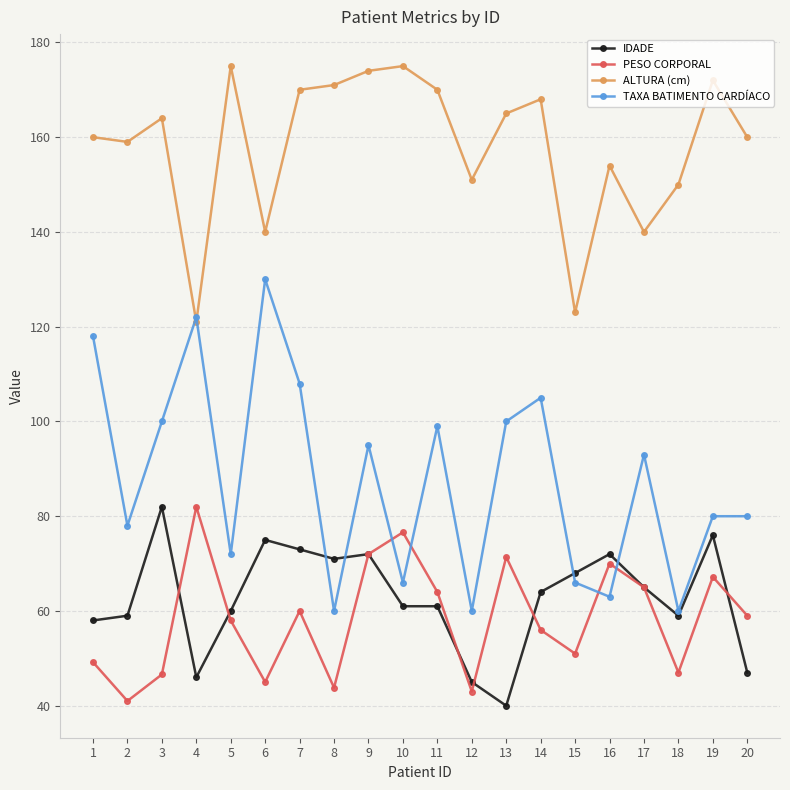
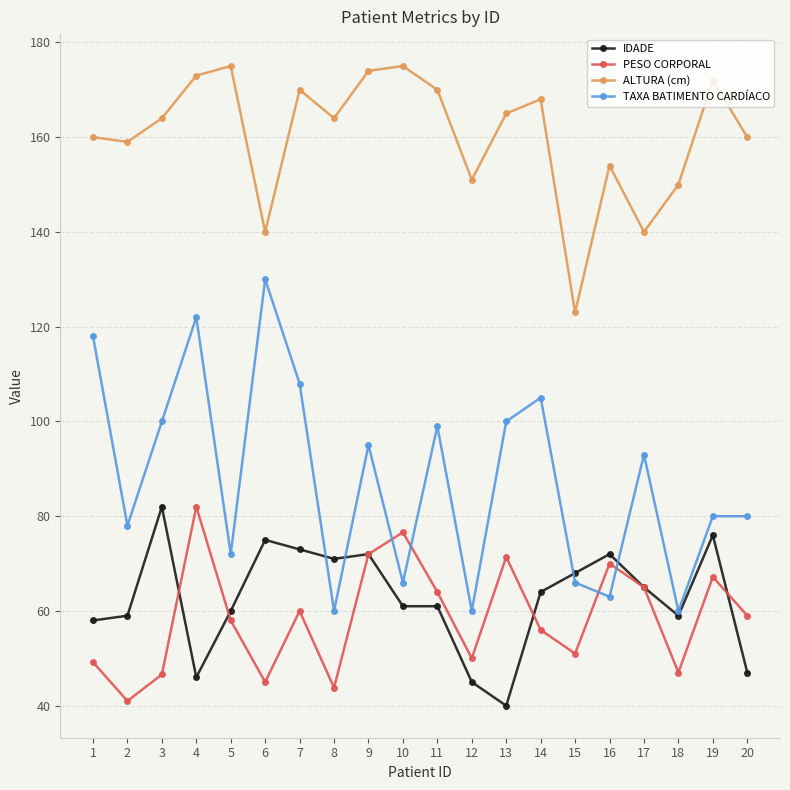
  {
    "IDADE": {
      "1": 58,
      "2": 59,
      "3": 82,
      "4": 46,
      "5": 60,
      "6": 75,
      "7": 73,
      "8": 71,
      "10": 61,
      "11": 61,
      "12": 45,
      "13": 40,
      "14": 64,
      "15": 68,
      "16": 72,
      "18": 59,
      "19": 76,
      "20": 47
    },
    "PESO CORPORAL": {
      "1": 49,
      "2": 41,
      "3": 47,
      "4": 82,
      "5": 58,
      "6": 45,
      "7": 60,
      "8": 44,
      "10": 77,
      "11": 64,
-     "12": 43,
+     "12": 50,
      "13": 71,
      "14": 56,
      "15": 51,
      "16": 70,
      "18": 47,
      "19": 67,
      "20": 59
    },
    "ALTURA (cm)": {
      "1": 160,
      "2": 159,
      "3": 164,
-     "4": 121,
+     "4": 173,
      "5": 175,
      "6": 140,
      "7": 170,
-     "8": 171,
+     "8": 164,
      "9": 174,
      "10": 175,
      "11": 170,
      "12": 151,
      "13": 165,
      "14": 168,
      "15": 123,
      "16": 154,
      "17": 140,
      "18": 150,
      "20": 160
    },
    "TAXA BATIMENTO CARDÍACO": {
      "1": 118,
      "2": 78,
      "3": 100,
      "4": 122,
      "5": 72,
      "6": 130,
      "7": 108,
      "8": 60,
      "9": 95,
      "10": 66,
      "11": 99,
      "12": 60,
      "13": 100,
      "14": 105,
      "15": 66,
      "16": 63,
      "17": 93,
      "18": 60,
      "19": 80,
      "20": 80
    }
  }
